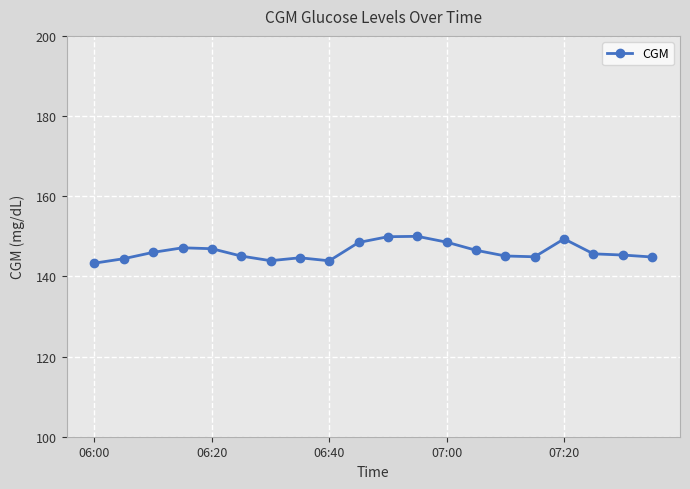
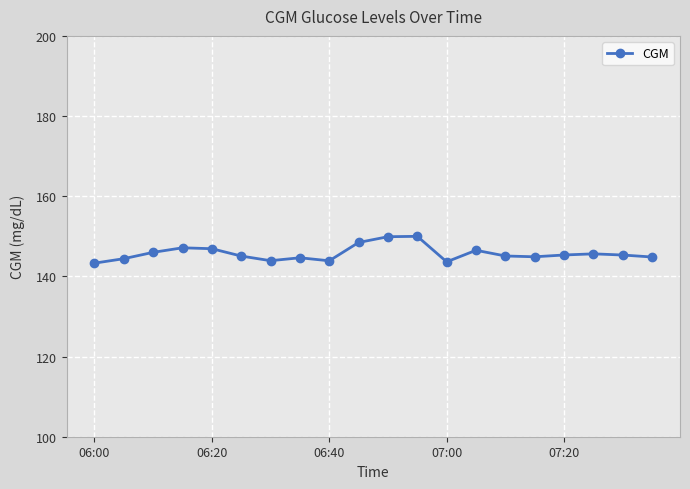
  {
    "06:00": 143,
    "06:20": 147,
    "06:40": 144,
-   "07:00": 149,
-   "07:20": 149
+   "07:00": 144,
+   "07:20": 145
  }
